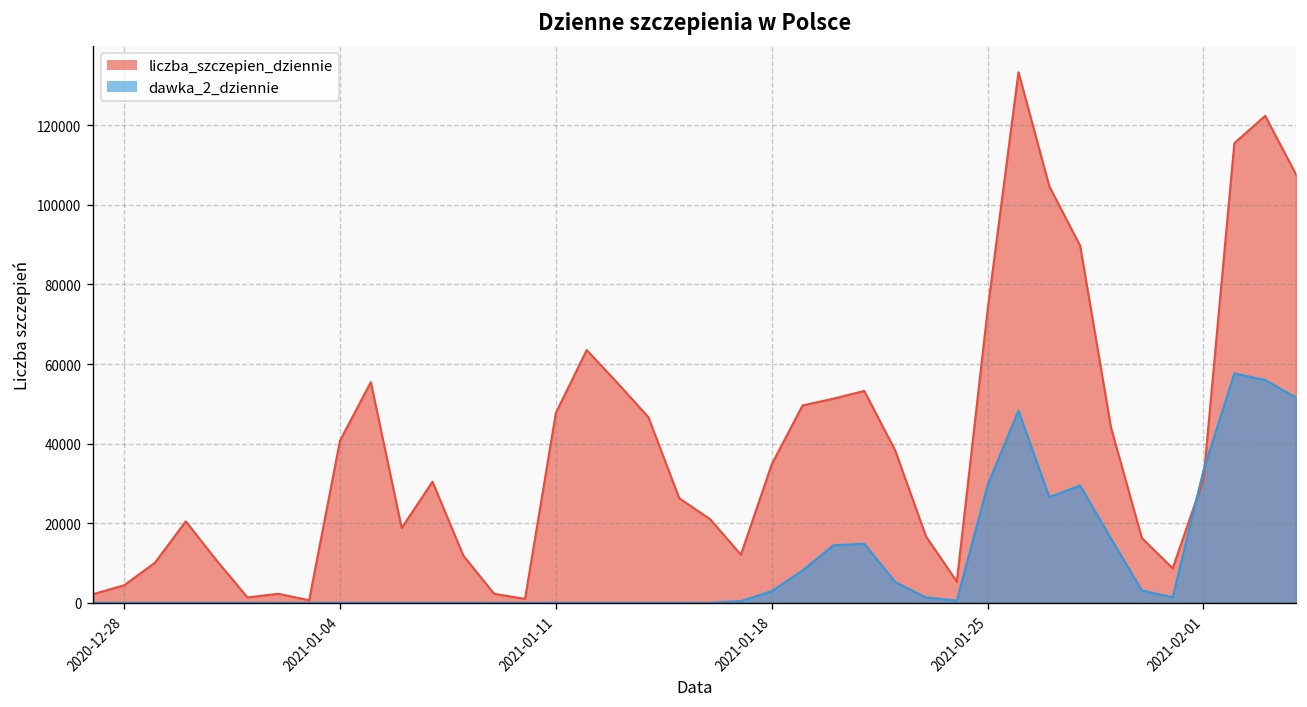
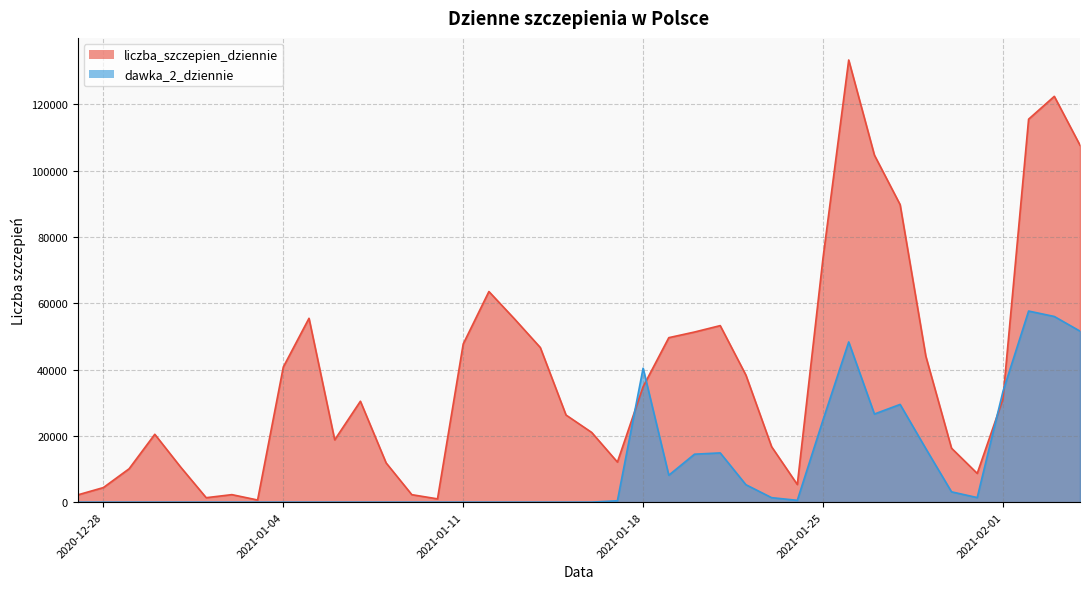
  {
    "liczba_szczepien_dziennie": {
      "2020-12-28": 4000,
      "2021-01-04": 41000,
      "2021-01-11": 48000,
      "2021-01-18": 35000,
      "2021-01-25": 74000,
      "2021-02-01": 31000
    },
    "dawka_2_dziennie": {
      "2020-12-28": 0,
      "2021-01-04": 0,
      "2021-01-11": 0,
-     "2021-01-18": 3000,
-     "2021-01-25": 30000,
+     "2021-01-18": 40000,
+     "2021-01-25": 25000,
      "2021-02-01": 33000
    }
  }
